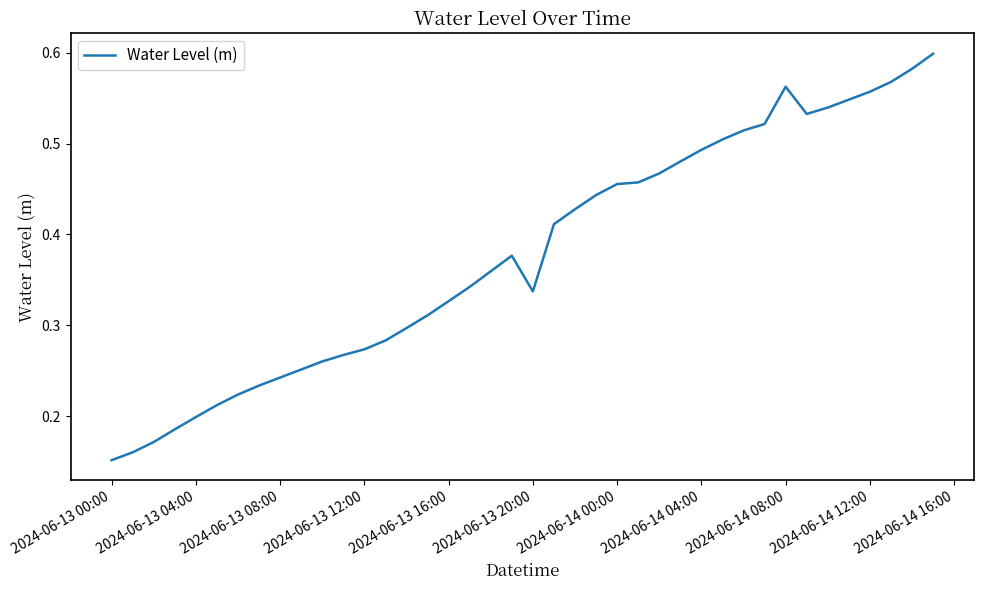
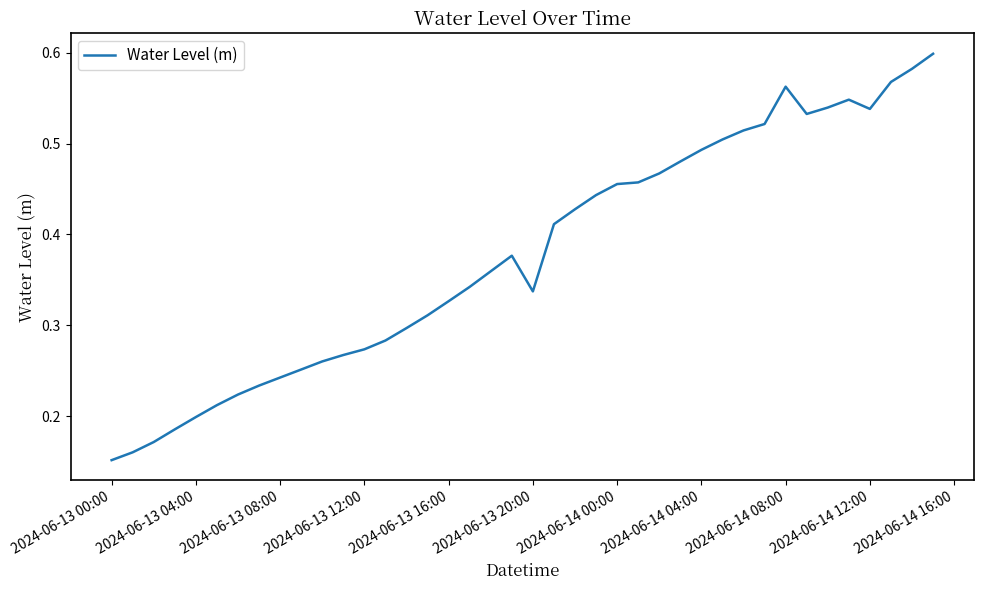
  {
    "2024-06-13 00:00": 0.15,
    "2024-06-13 04:00": 0.20,
    "2024-06-13 08:00": 0.24,
    "2024-06-13 12:00": 0.27,
    "2024-06-13 16:00": 0.33,
    "2024-06-13 20:00": 0.34,
    "2024-06-14 00:00": 0.46,
    "2024-06-14 04:00": 0.49,
    "2024-06-14 08:00": 0.56,
-   "2024-06-14 12:00": 0.56
+   "2024-06-14 12:00": 0.54
  }
